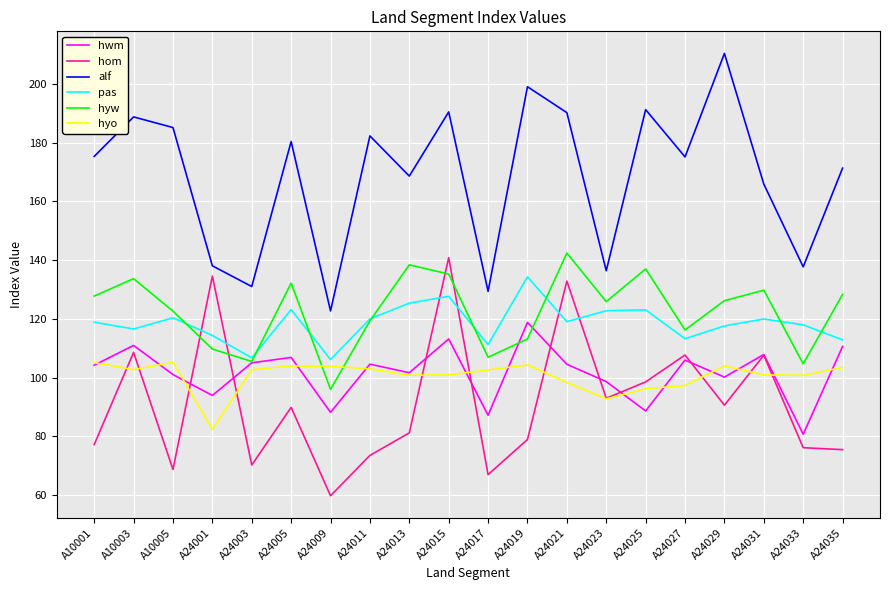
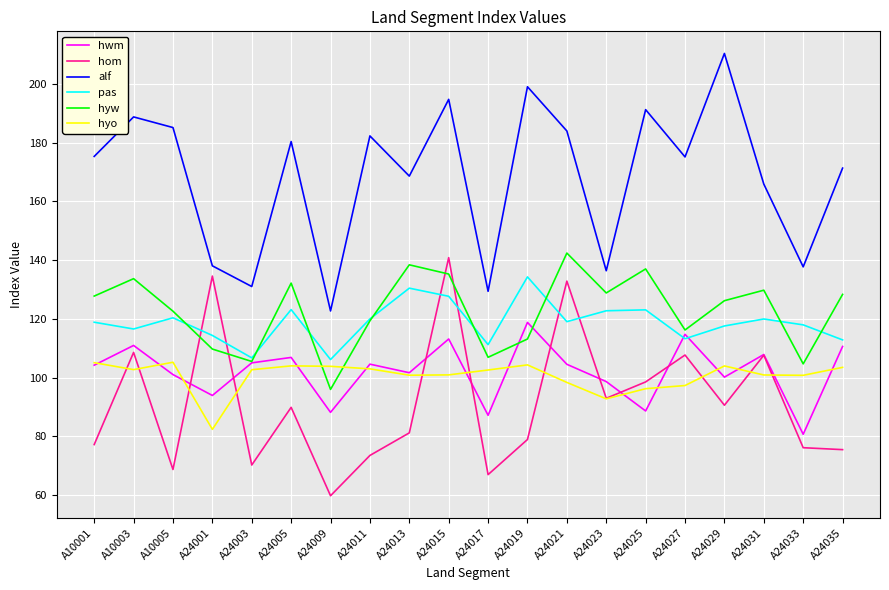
  {
    "hwm": {
      "A10003": 111,
      "A10005": 101,
      "A24001": 94,
      "A24005": 107,
      "A24009": 88,
      "A24011": 105,
      "A24015": 113,
      "A24017": 87,
      "A24019": 119,
      "A24021": 104,
      "A24023": 99,
      "A24025": 89,
-     "A24027": 106,
+     "A24027": 115,
      "A24029": 100,
      "A24033": 81,
      "A24035": 111
    },
    "hom": {
      "A10001": 77,
      "A10003": 109,
      "A10005": 69,
      "A24001": 135,
      "A24003": 70,
      "A24005": 90,
      "A24009": 60,
      "A24011": 73,
      "A24013": 81,
      "A24015": 141,
      "A24017": 67,
      "A24019": 79,
      "A24021": 133,
      "A24025": 98,
      "A24027": 108,
      "A24029": 91,
      "A24033": 76,
      "A24035": 75
    },
    "alf": {
      "A10001": 175,
      "A10003": 189,
      "A10005": 185,
      "A24001": 138,
      "A24003": 131,
      "A24005": 180,
      "A24009": 123,
      "A24011": 182,
      "A24013": 169,
-     "A24015": 190,
+     "A24015": 195,
      "A24017": 129,
      "A24019": 199,
-     "A24021": 190,
+     "A24021": 184,
      "A24023": 136,
      "A24025": 191,
      "A24027": 175,
      "A24029": 210,
      "A24031": 166,
      "A24033": 138,
      "A24035": 171
    },
    "pas": {
      "A10001": 119,
      "A10003": 117,
      "A10005": 120,
      "A24001": 114,
      "A24003": 107,
      "A24005": 123,
      "A24009": 106,
-     "A24013": 125,
+     "A24013": 130,
      "A24015": 128,
      "A24017": 111,
      "A24019": 134,
      "A24021": 119,
      "A24023": 123,
      "A24025": 123,
      "A24027": 113,
      "A24029": 118,
      "A24031": 120,
      "A24033": 118,
      "A24035": 113
    },
    "hyw": {
      "A10001": 128,
      "A10003": 134,
      "A10005": 123,
      "A24001": 110,
      "A24005": 132,
      "A24009": 96,
      "A24013": 138,
      "A24015": 135,
      "A24017": 107,
      "A24019": 113,
      "A24021": 142,
-     "A24023": 126,
+     "A24023": 129,
      "A24025": 137,
      "A24027": 116,
      "A24029": 126,
      "A24031": 130,
      "A24033": 105,
      "A24035": 128
    },
    "hyo": {
      "A10003": 103,
      "A10005": 105,
      "A24001": 82,
      "A24003": 103,
      "A24005": 104,
      "A24009": 104,
      "A24011": 103,
      "A24015": 101,
      "A24017": 103,
      "A24019": 104,
      "A24021": 98,
      "A24025": 96,
      "A24027": 97,
      "A24029": 104,
      "A24031": 101,
      "A24033": 101,
      "A24035": 103
    }
  }
